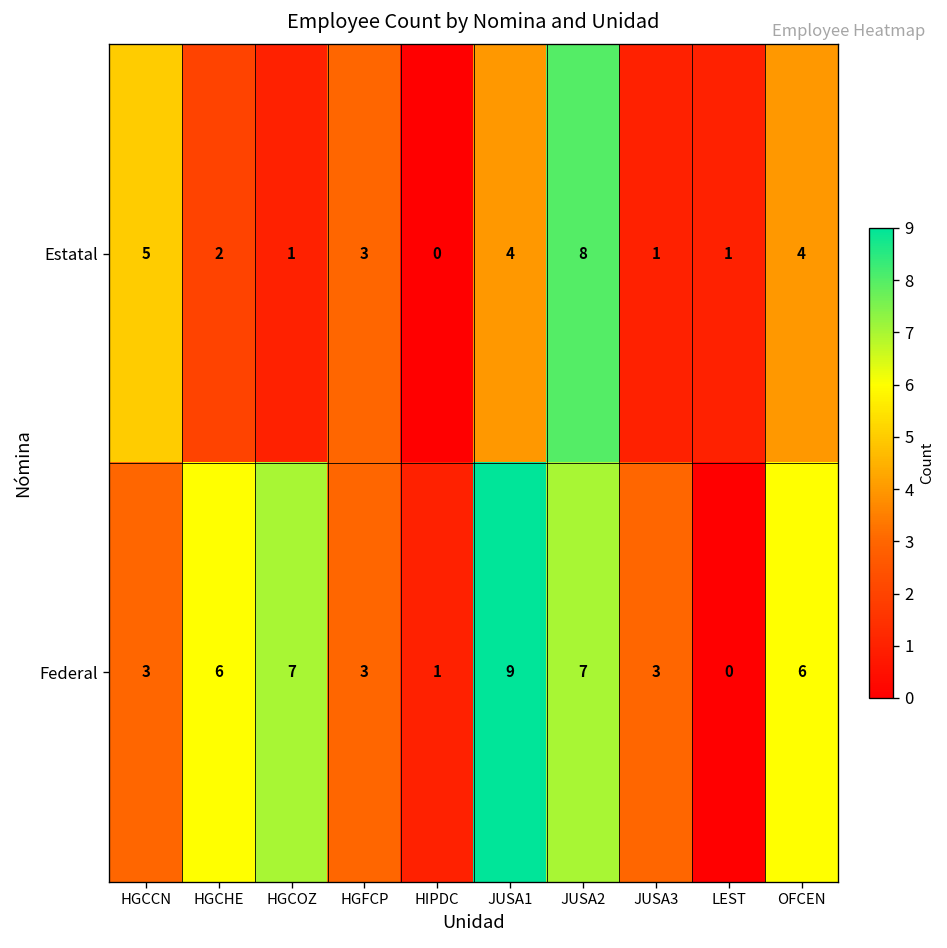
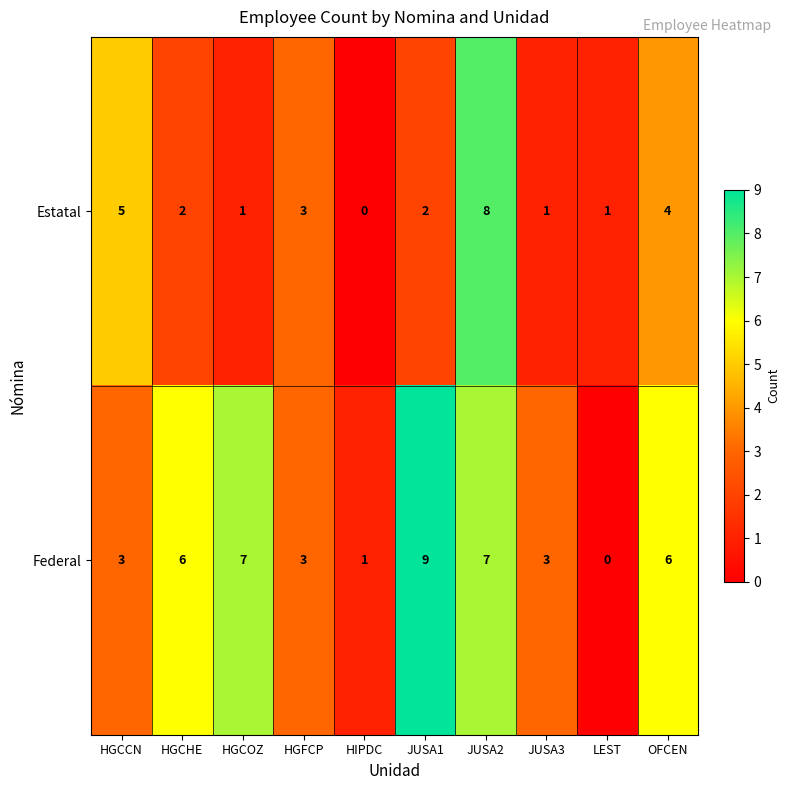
  {
    "Estatal": {
      "HGCCN": 5,
      "HGCHE": 2,
      "HGCOZ": 1,
      "HGFCP": 3,
      "HIPDC": 0,
-     "JUSA1": 4,
+     "JUSA1": 2,
      "JUSA2": 8,
      "JUSA3": 1,
      "LEST": 1,
      "OFCEN": 4
    },
    "Federal": {
      "HGCCN": 3,
      "HGCHE": 6,
      "HGCOZ": 7,
      "HGFCP": 3,
      "HIPDC": 1,
      "JUSA1": 9,
      "JUSA2": 7,
      "JUSA3": 3,
      "LEST": 0,
      "OFCEN": 6
    }
  }
